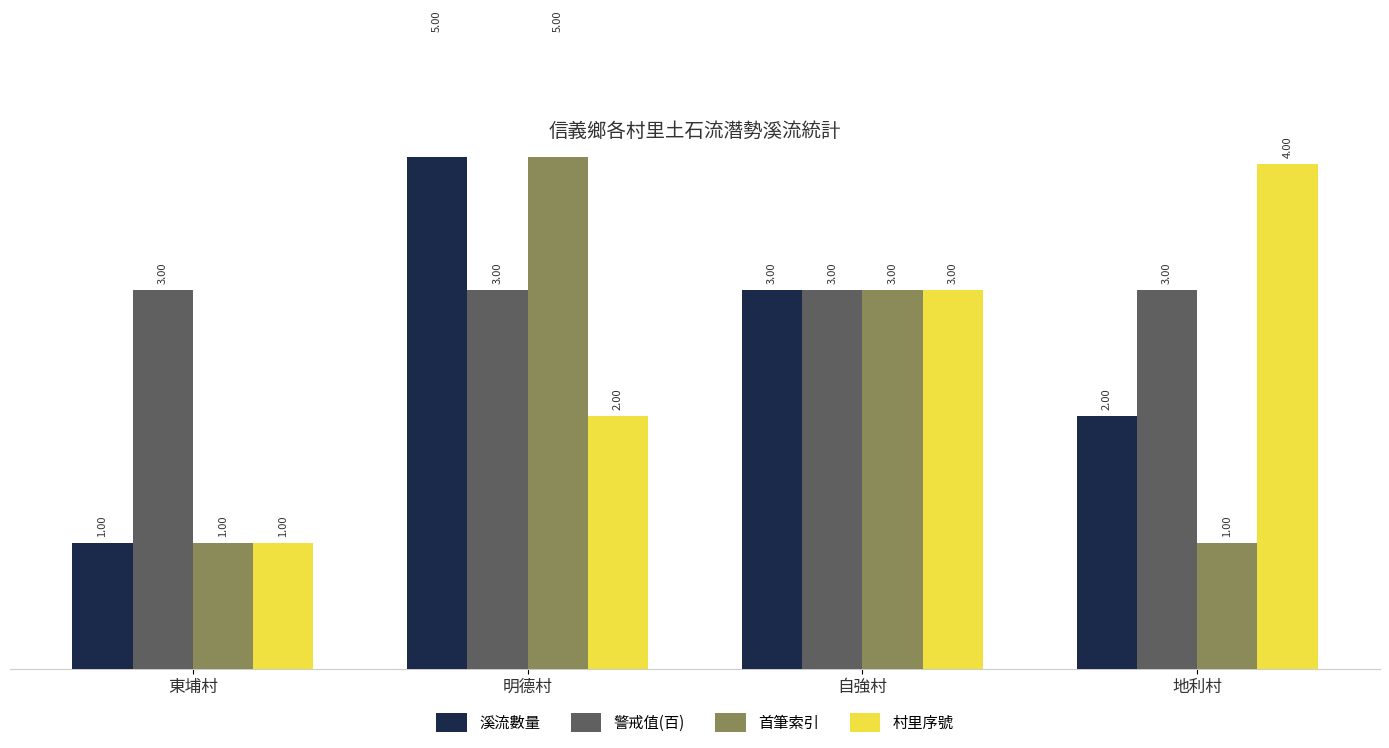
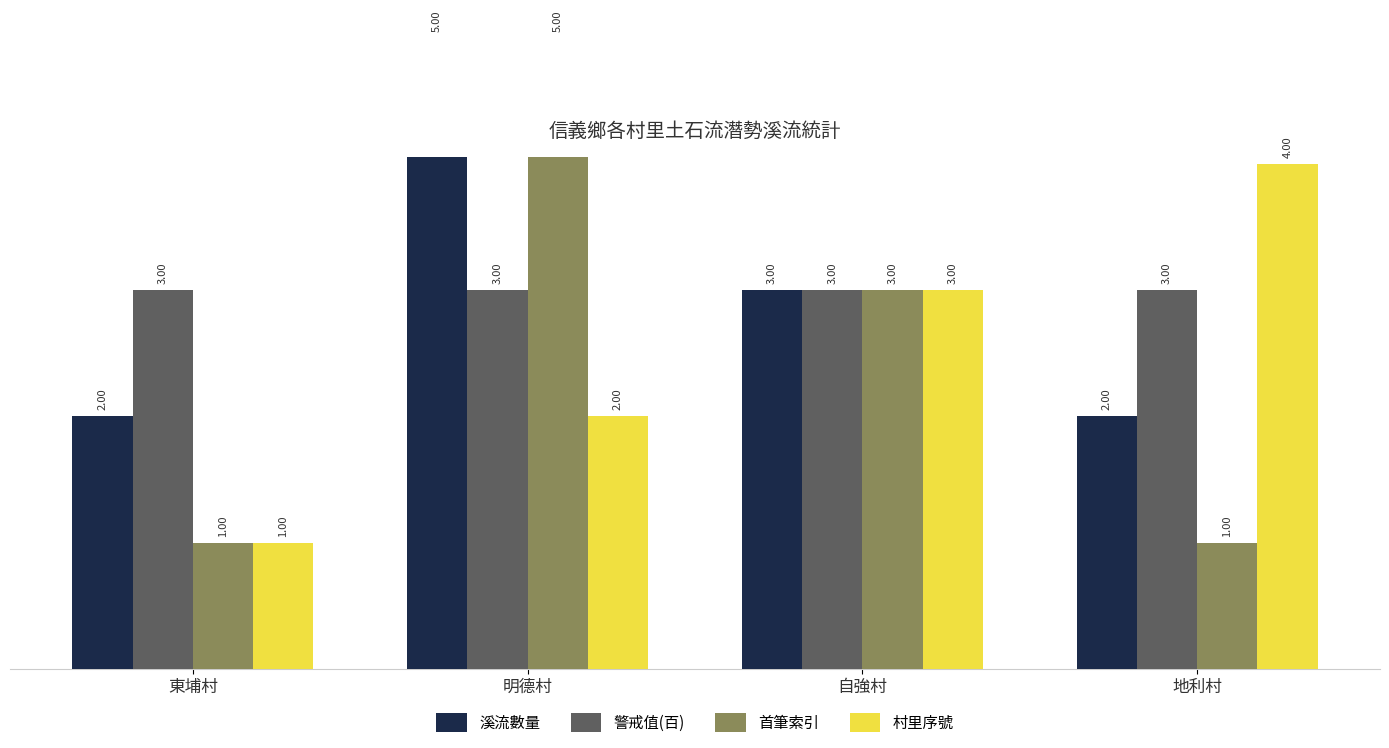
  {
    "溪流數量": {
-     "東埔村": 1.00,
+     "東埔村": 2.00,
      "自強村": 3.00,
      "地利村": 2.00
    },
    "警戒值(百)": {
      "東埔村": 3.00,
      "明德村": 3.00,
      "自強村": 3.00,
      "地利村": 3.00
    },
    "首筆索引": {
      "東埔村": 1.00,
      "自強村": 3.00,
      "地利村": 1.00
    },
    "村里序號": {
      "東埔村": 1.00,
      "明德村": 2.00,
      "自強村": 3.00,
      "地利村": 4.00
    }
  }
